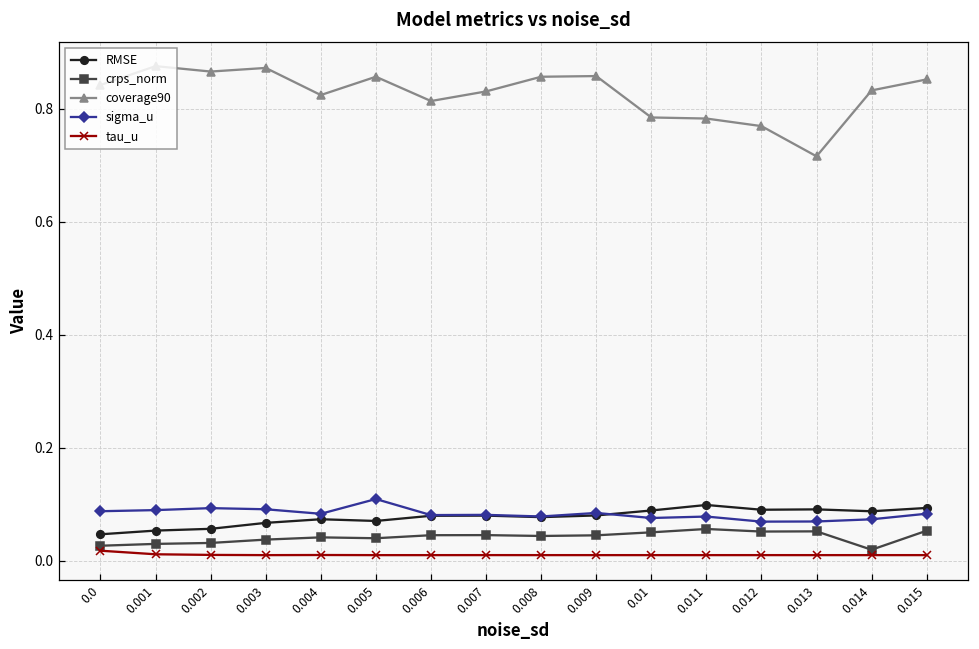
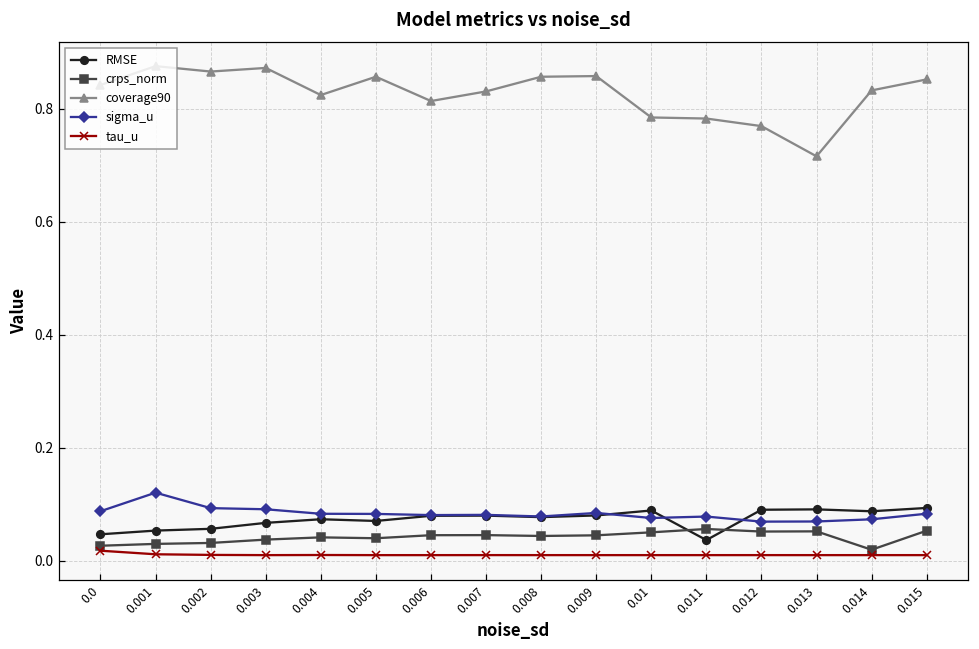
  {
    "RMSE": {
      "0.0": 0.05,
      "0.001": 0.05,
      "0.002": 0.06,
      "0.003": 0.07,
      "0.004": 0.07,
      "0.005": 0.07,
      "0.01": 0.09,
-     "0.011": 0.10,
+     "0.011": 0.04,
      "0.012": 0.09,
      "0.013": 0.09,
      "0.014": 0.09,
      "0.015": 0.09
    },
    "crps_norm": {
      "0.0": 0.03,
      "0.001": 0.03,
      "0.002": 0.03,
      "0.003": 0.04,
      "0.004": 0.04,
      "0.005": 0.04,
      "0.006": 0.05,
      "0.007": 0.05,
      "0.008": 0.04,
      "0.009": 0.05,
      "0.01": 0.05,
      "0.011": 0.06,
      "0.012": 0.05,
      "0.013": 0.05,
      "0.014": 0.02,
      "0.015": 0.05
    },
    "coverage90": {
      "0.002": 0.87,
      "0.003": 0.87,
      "0.004": 0.82,
      "0.005": 0.86,
      "0.006": 0.81,
      "0.007": 0.83,
      "0.008": 0.86,
      "0.009": 0.86,
      "0.01": 0.78,
      "0.011": 0.78,
      "0.012": 0.77,
      "0.013": 0.72,
      "0.014": 0.83,
      "0.015": 0.85
    },
    "sigma_u": {
      "0.0": 0.09,
-     "0.001": 0.09,
+     "0.001": 0.12,
      "0.002": 0.09,
      "0.003": 0.09,
      "0.004": 0.08,
-     "0.005": 0.11,
+     "0.005": 0.08,
      "0.01": 0.08,
      "0.011": 0.08,
      "0.012": 0.07,
      "0.013": 0.07,
      "0.014": 0.07,
      "0.015": 0.08
    },
    "tau_u": {
      "0.0": 0.02,
      "0.001": 0.01,
      "0.002": 0.01,
      "0.003": 0.01,
      "0.004": 0.01,
      "0.005": 0.01,
      "0.006": 0.01,
      "0.007": 0.01,
      "0.008": 0.01,
      "0.009": 0.01,
      "0.01": 0.01,
      "0.011": 0.01,
      "0.012": 0.01,
      "0.013": 0.01,
      "0.014": 0.01,
      "0.015": 0.01
    }
  }
